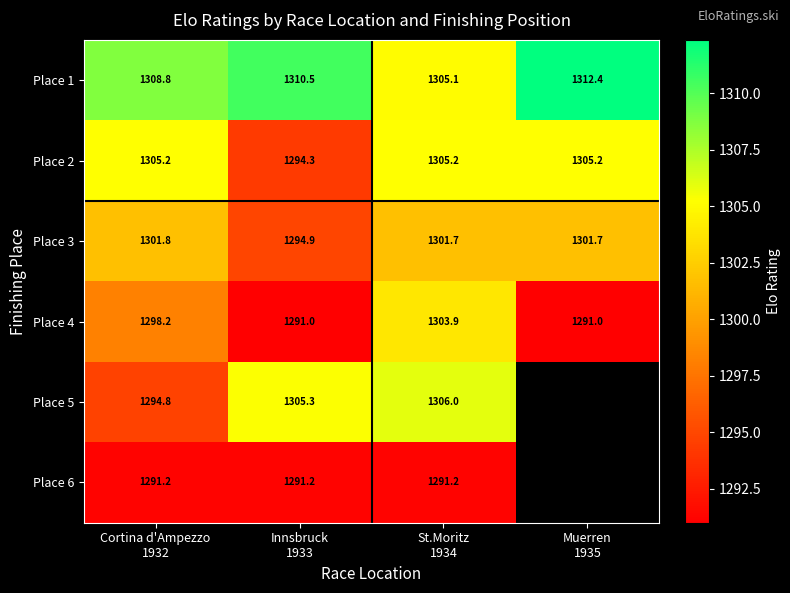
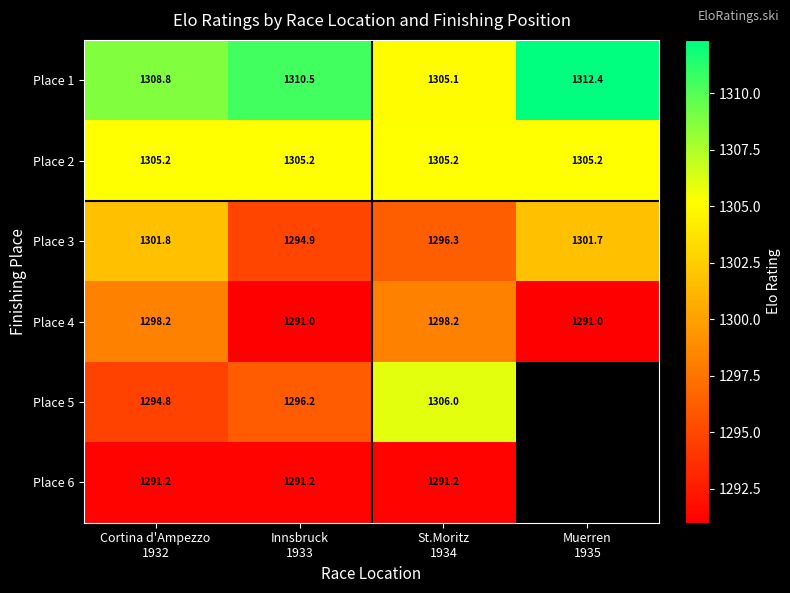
  {
    "Place 1": {
      "Cortina d'Ampezzo 1932": 1308.8,
      "Innsbruck 1933": 1310.5,
      "St.Moritz 1934": 1305.1,
      "Muerren 1935": 1312.4
    },
    "Place 2": {
      "Cortina d'Ampezzo 1932": 1305.2,
-     "Innsbruck 1933": 1294.3,
+     "Innsbruck 1933": 1305.2,
      "St.Moritz 1934": 1305.2,
      "Muerren 1935": 1305.2
    },
    "Place 3": {
      "Cortina d'Ampezzo 1932": 1301.8,
      "Innsbruck 1933": 1294.9,
-     "St.Moritz 1934": 1301.7,
+     "St.Moritz 1934": 1296.3,
      "Muerren 1935": 1301.7
    },
    "Place 4": {
      "Cortina d'Ampezzo 1932": 1298.2,
      "Innsbruck 1933": 1291.0,
-     "St.Moritz 1934": 1303.9,
+     "St.Moritz 1934": 1298.2,
      "Muerren 1935": 1291.0
    },
    "Place 5": {
      "Cortina d'Ampezzo 1932": 1294.8,
-     "Innsbruck 1933": 1305.3,
+     "Innsbruck 1933": 1296.2,
      "St.Moritz 1934": 1306.0
    },
    "Place 6": {
      "Cortina d'Ampezzo 1932": 1291.2,
      "Innsbruck 1933": 1291.2,
      "St.Moritz 1934": 1291.2
    }
  }
